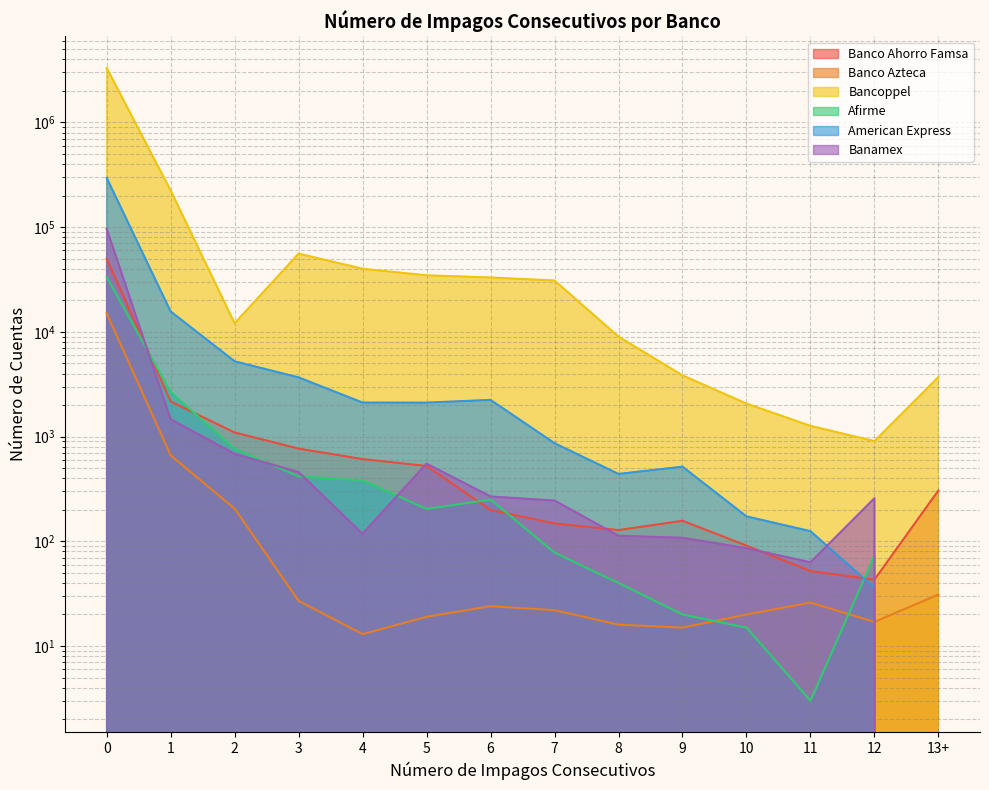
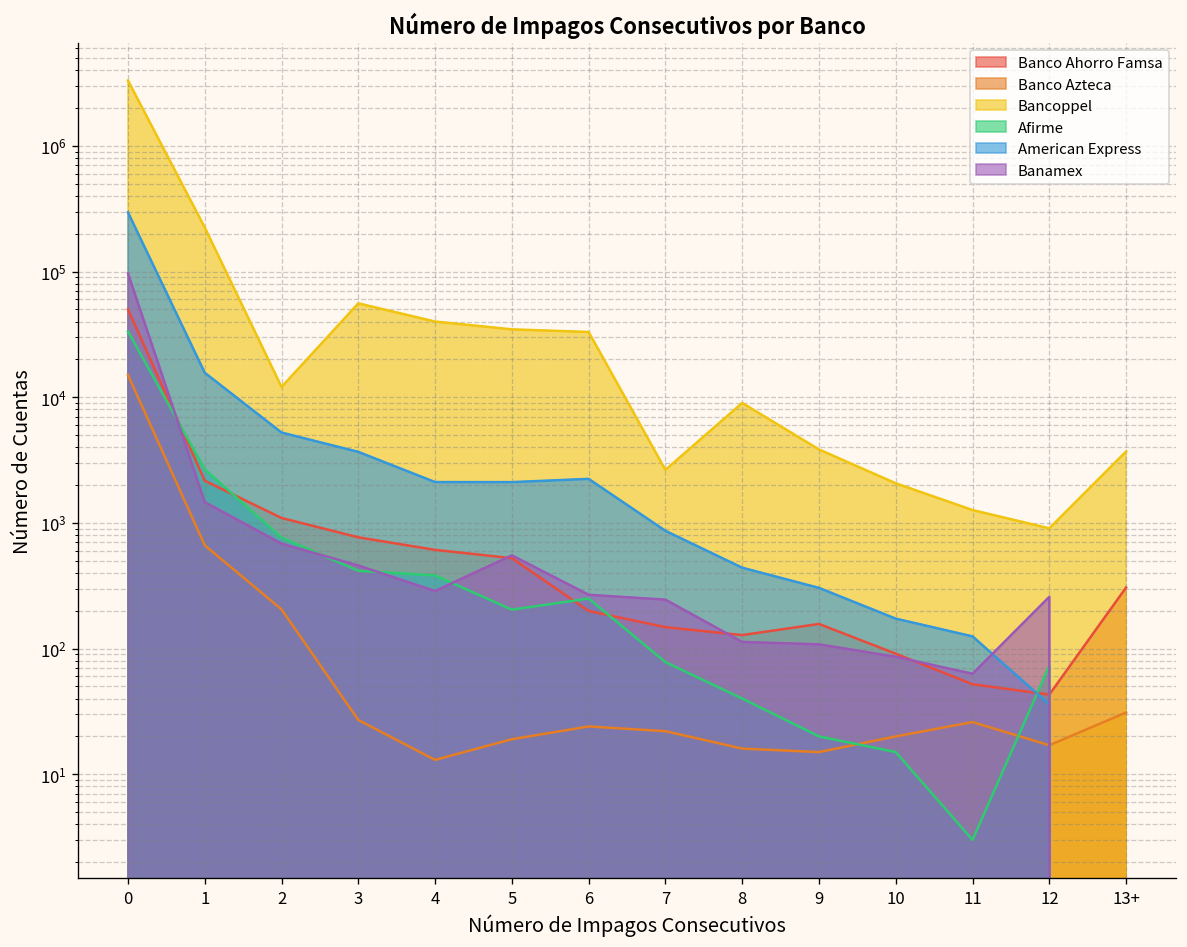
  {
    "Bancoppel": {
      "0": 3300000,
      "1": 220000,
      "2": 12000,
      "3": 60000,
      "4": 40000,
      "5": 35000,
      "6": 33000,
-     "7": 31000,
+     "7": 2600,
      "8": 9000,
      "9": 3800,
      "10": 2100,
      "11": 1300,
      "12": 900,
      "13+": 3700
    },
    "Afirme": {
      "0": 33000,
      "1": 2700,
      "2": 800,
      "3": 420,
      "4": 380,
      "5": 200,
      "6": 250,
      "7": 80,
      "8": 40,
      "9": 20,
      "10": 15,
      "11": 3,
      "12": 70
    },
    "American Express": {
      "0": 300000,
      "1": 16000,
      "2": 5000,
      "3": 3700,
      "4": 2100,
      "5": 2100,
      "6": 2200,
      "7": 900,
      "8": 440,
-     "9": 500,
+     "9": 300,
      "10": 170,
      "11": 130,
      "12": 36
    },
    "Banamex": {
      "0": 100000,
      "1": 1500,
      "2": 700,
      "3": 500,
-     "4": 120,
+     "4": 290,
      "6": 270,
      "7": 250,
      "8": 110,
      "9": 110,
      "10": 90,
      "11": 60,
      "12": 260
    }
  }
